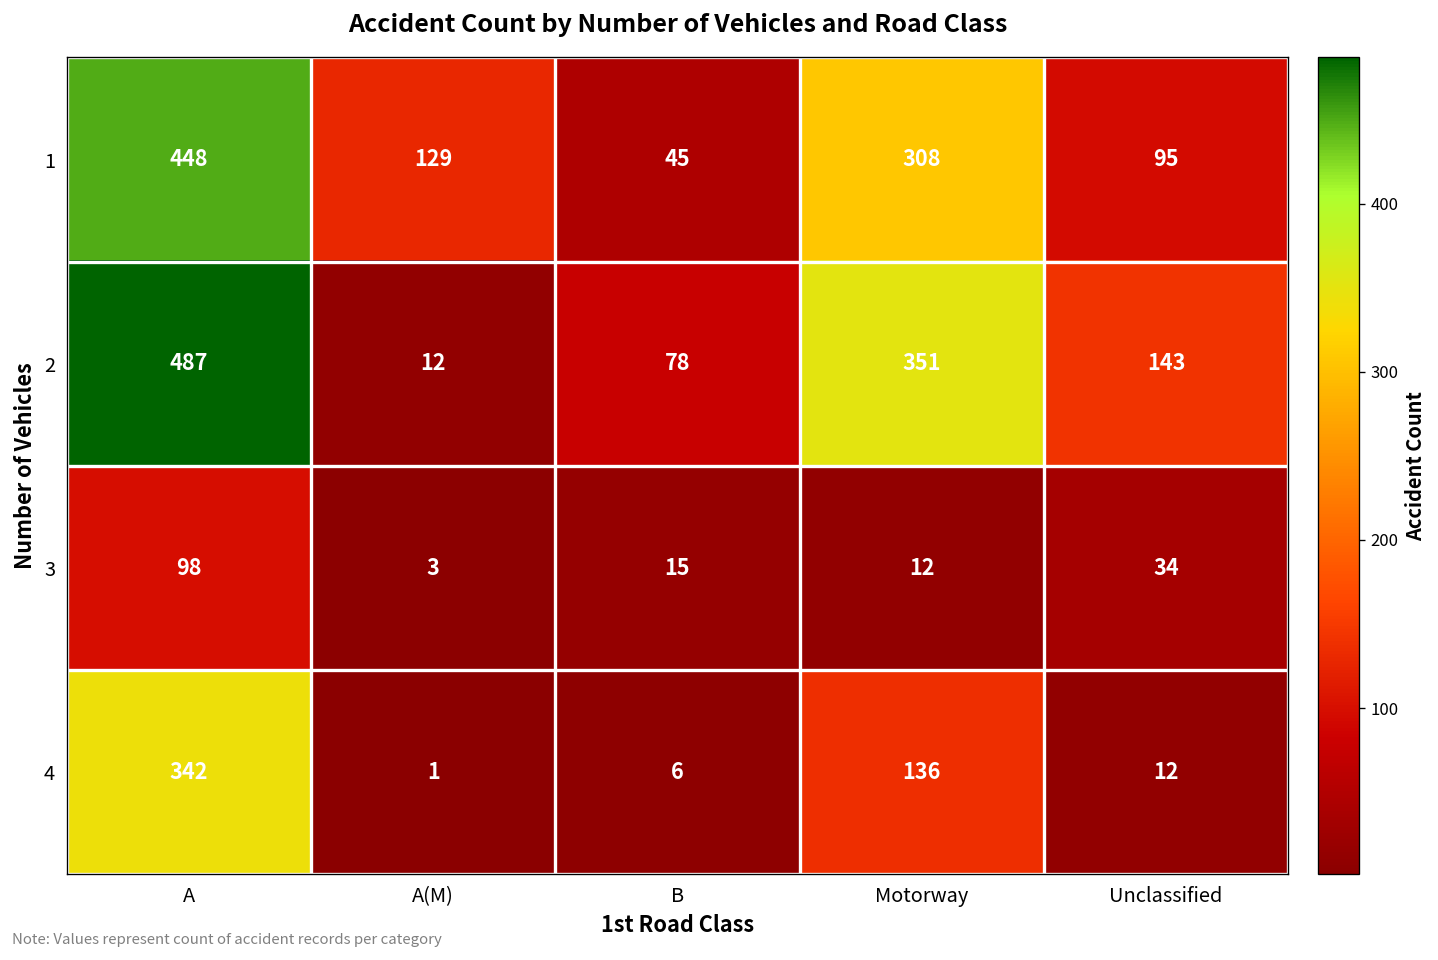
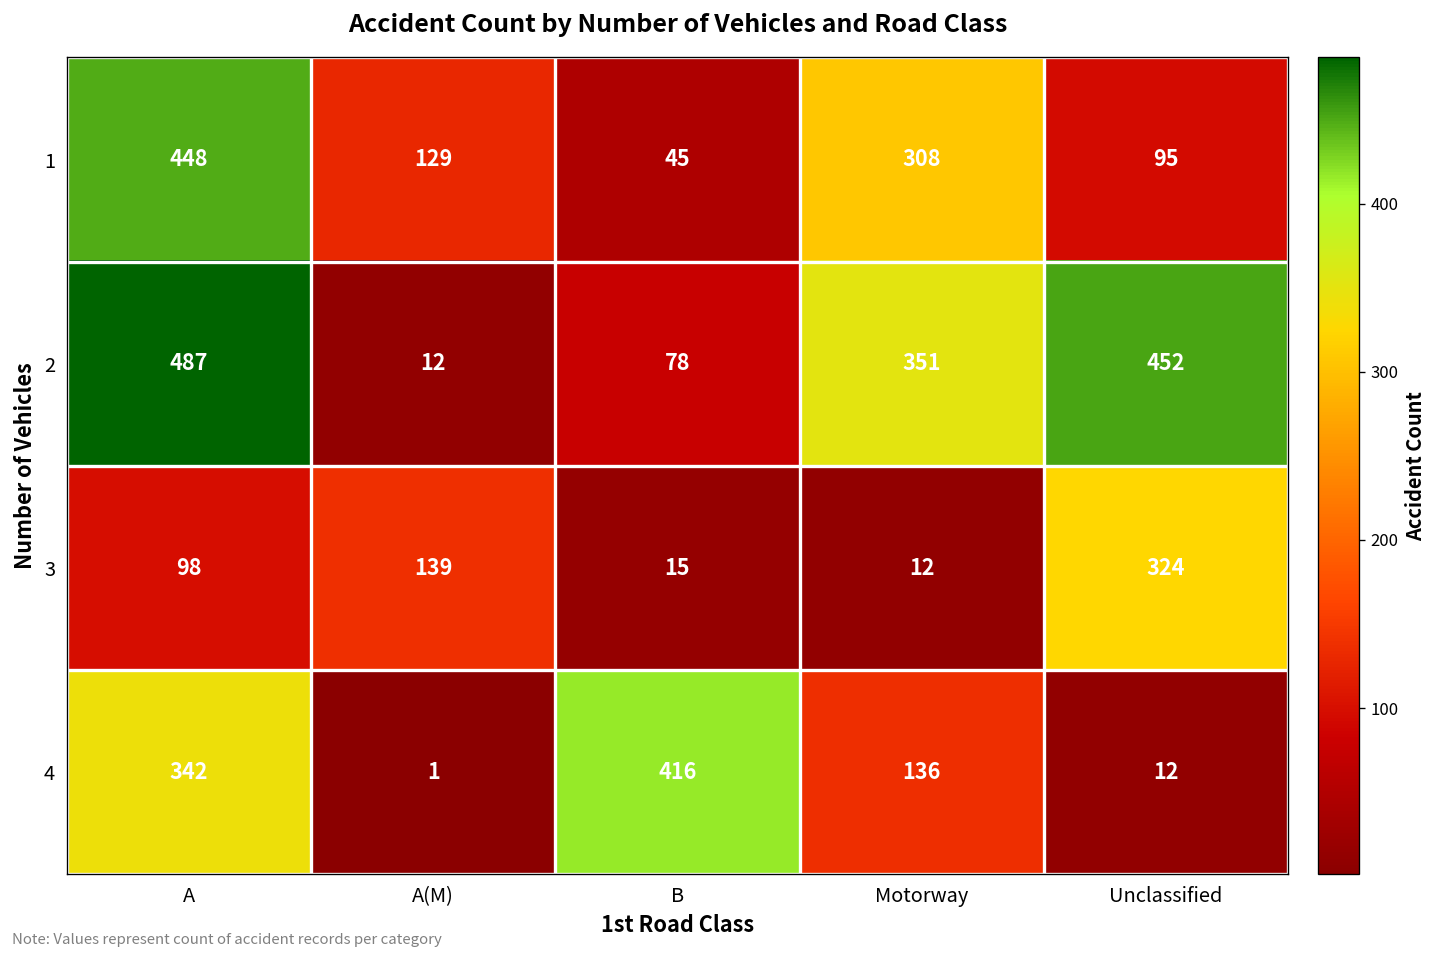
  {
    "1": {
      "A": 448,
      "A(M)": 129,
      "B": 45,
      "Motorway": 308,
      "Unclassified": 95
    },
    "2": {
      "A": 487,
      "A(M)": 12,
      "B": 78,
      "Motorway": 351,
-     "Unclassified": 143
+     "Unclassified": 452
    },
    "3": {
      "A": 98,
-     "A(M)": 3,
+     "A(M)": 139,
      "B": 15,
      "Motorway": 12,
-     "Unclassified": 34
+     "Unclassified": 324
    },
    "4": {
      "A": 342,
      "A(M)": 1,
-     "B": 6,
+     "B": 416,
      "Motorway": 136,
      "Unclassified": 12
    }
  }
